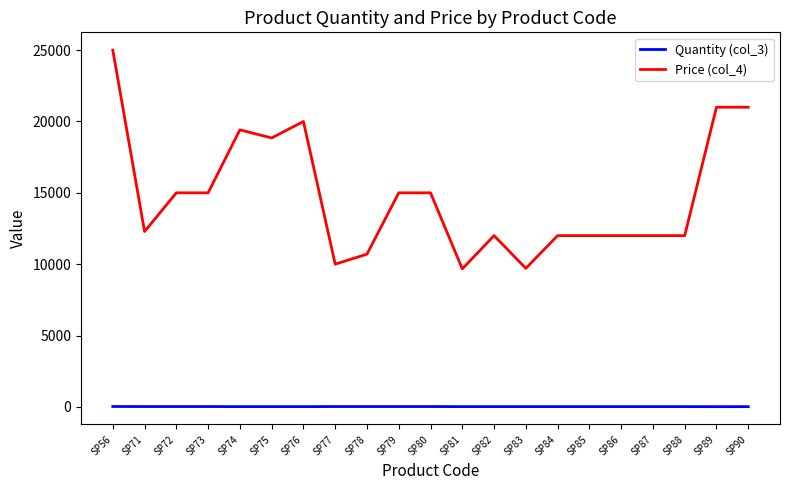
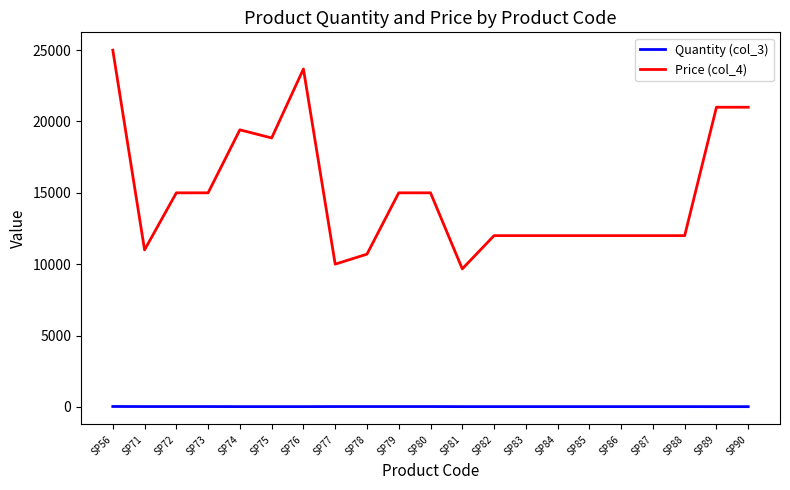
  {
    "Quantity (col_3)": {
      "SP56": 0,
      "SP71": 0,
      "SP72": 0,
      "SP73": 0,
      "SP74": 0,
      "SP75": 0,
      "SP76": 0,
      "SP77": 0,
      "SP78": 0,
      "SP79": 0,
      "SP80": 0,
      "SP81": 0,
      "SP82": 0,
      "SP83": 0,
      "SP84": 0,
      "SP85": 0,
      "SP86": 0,
      "SP87": 0,
      "SP88": 0,
      "SP89": 0,
      "SP90": 0
    },
    "Price (col_4)": {
      "SP56": 25000,
-     "SP71": 12300,
+     "SP71": 11000,
      "SP72": 15000,
      "SP73": 15000,
      "SP74": 19400,
      "SP75": 18800,
-     "SP76": 20000,
+     "SP76": 23700,
      "SP77": 10000,
      "SP78": 10700,
      "SP79": 15000,
      "SP80": 15000,
      "SP81": 9700,
      "SP82": 12000,
-     "SP83": 9700,
+     "SP83": 12000,
      "SP84": 12000,
      "SP85": 12000,
      "SP86": 12000,
      "SP87": 12000,
      "SP88": 12000,
      "SP89": 21000,
      "SP90": 21000
    }
  }
